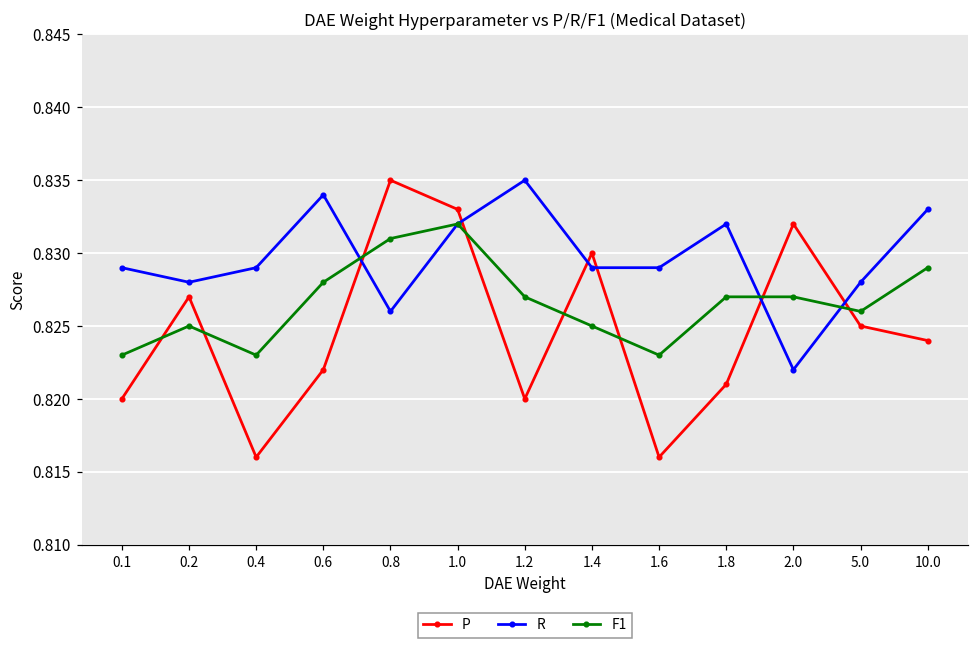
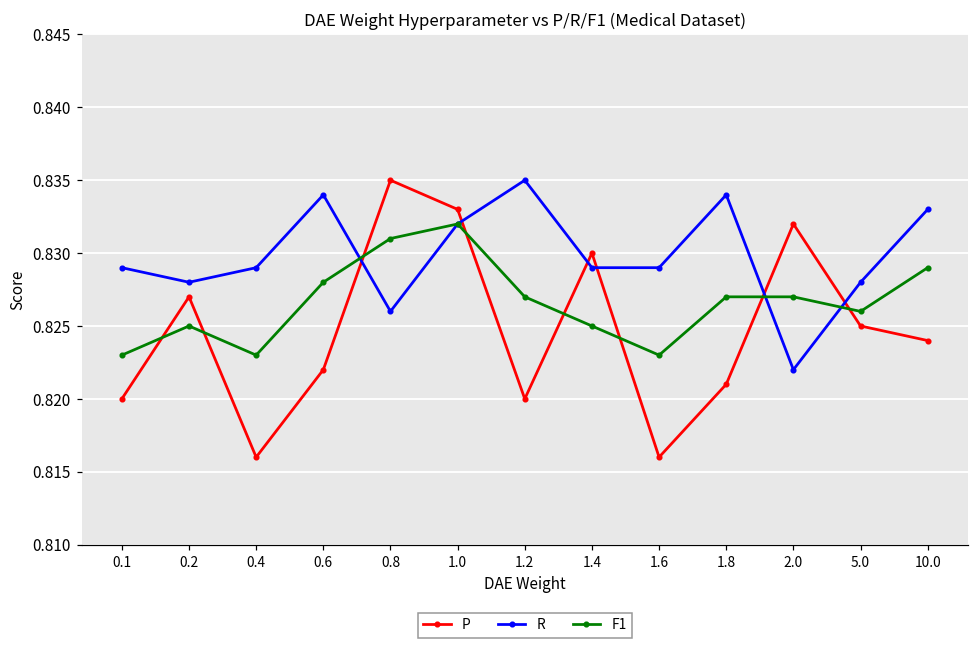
  {
    "P": {
      "0.1": 0.820,
      "0.2": 0.827,
      "0.4": 0.816,
      "0.6": 0.822,
      "0.8": 0.835,
      "1.0": 0.833,
      "1.2": 0.820,
      "1.4": 0.830,
      "1.6": 0.816,
      "1.8": 0.821,
      "2.0": 0.832,
      "5.0": 0.825,
      "10.0": 0.824
    },
    "R": {
      "0.1": 0.829,
      "0.2": 0.828,
      "0.4": 0.829,
      "0.6": 0.834,
      "0.8": 0.826,
      "1.2": 0.835,
      "1.4": 0.829,
      "1.6": 0.829,
-     "1.8": 0.832,
+     "1.8": 0.834,
      "2.0": 0.822,
      "5.0": 0.828,
      "10.0": 0.833
    },
    "F1": {
      "0.1": 0.823,
      "0.2": 0.825,
      "0.4": 0.823,
      "0.6": 0.828,
      "0.8": 0.831,
      "1.2": 0.827,
      "1.4": 0.825,
      "1.6": 0.823,
      "1.8": 0.827,
      "2.0": 0.827,
      "5.0": 0.826,
      "10.0": 0.829
    }
  }
